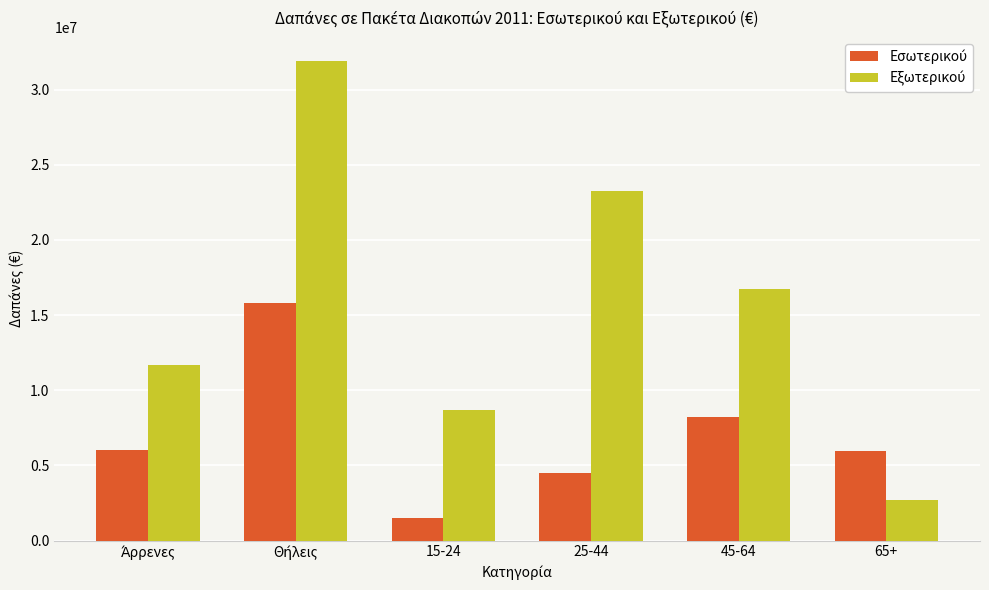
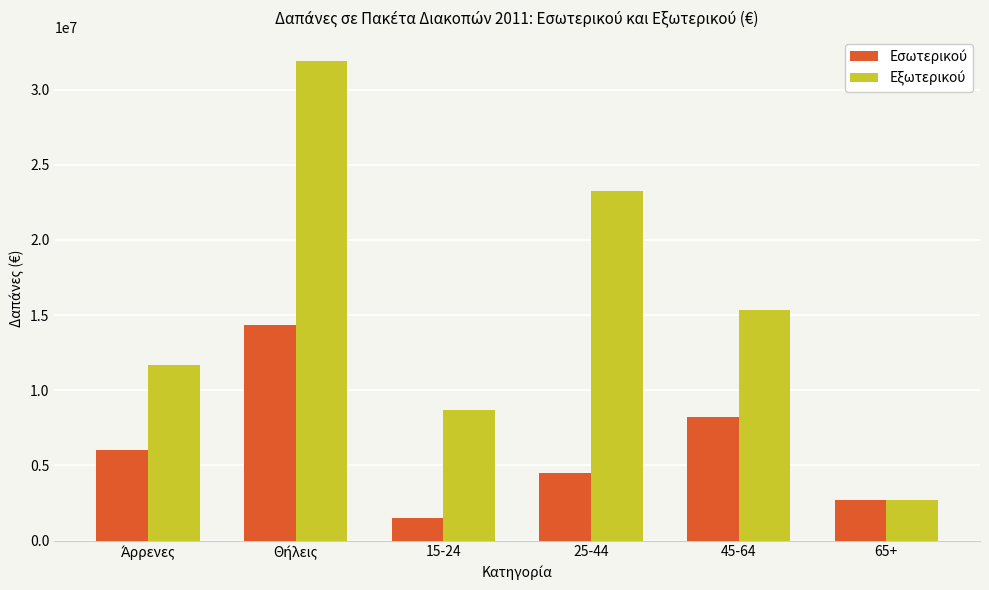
  {
    "Εσωτερικού": {
      "Άρρενες": 6000000,
-     "Θήλεις": 15800000,
+     "Θήλεις": 14300000,
      "15-24": 1500000,
      "25-44": 4500000,
      "45-64": 8200000,
-     "65+": 5900000
+     "65+": 2700000
    },
    "Εξωτερικού": {
      "Άρρενες": 11700000,
      "Θήλεις": 31900000,
      "15-24": 8700000,
      "25-44": 23300000,
-     "45-64": 16700000,
+     "45-64": 15300000,
      "65+": 2700000
    }
  }
